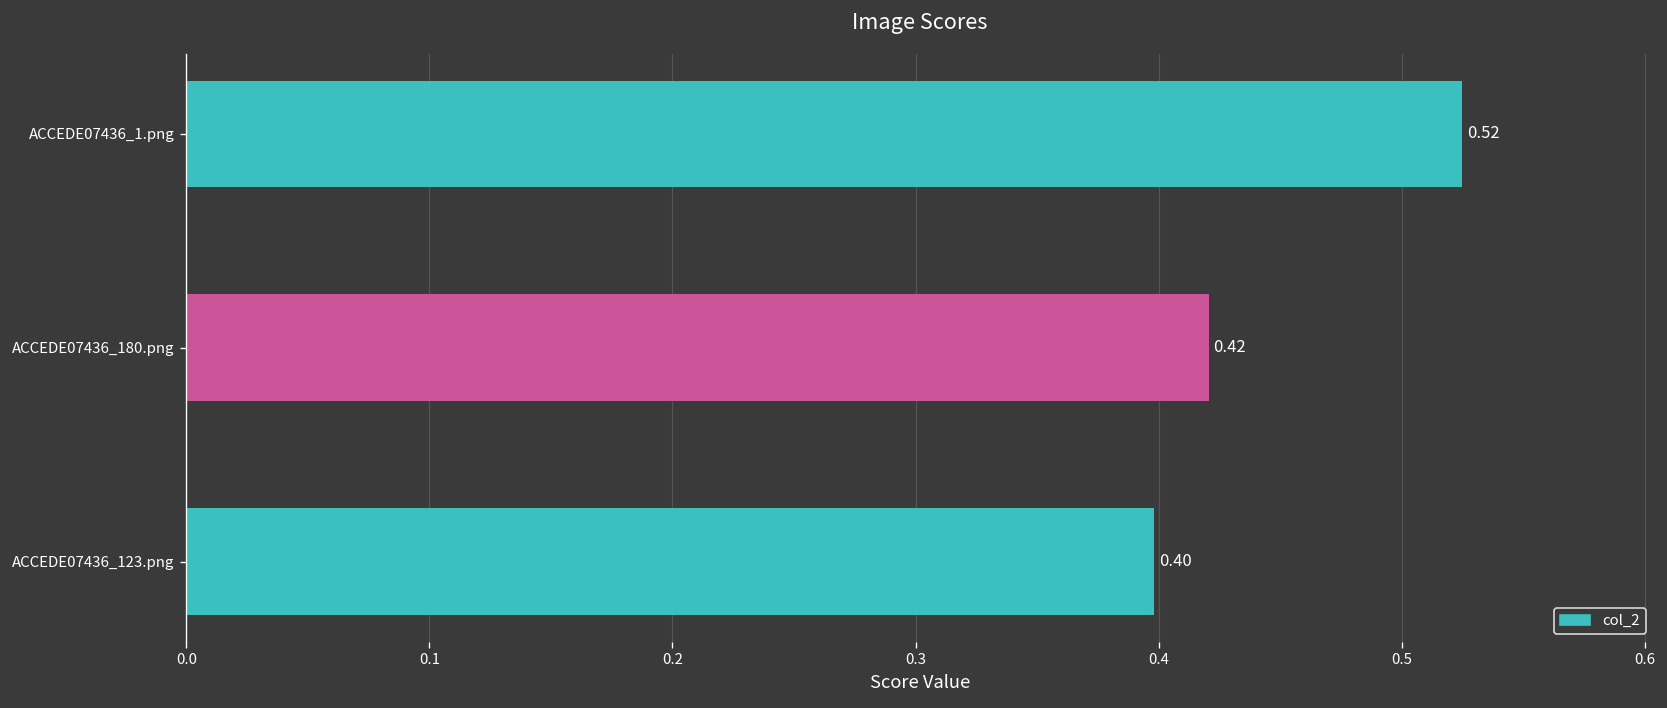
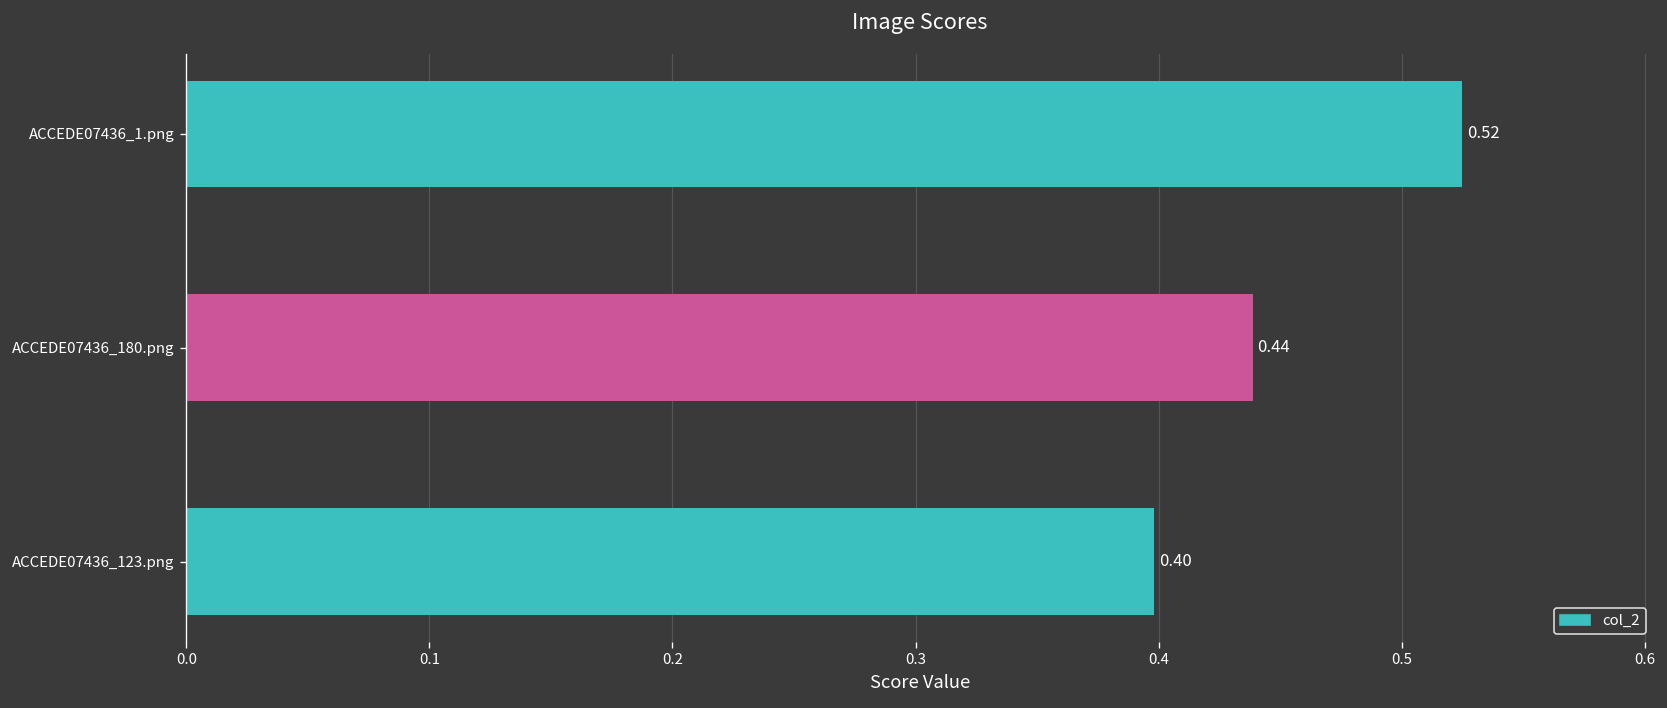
  {
    "ACCEDE07436_1.png": 0.52,
-   "ACCEDE07436_180.png": 0.42,
+   "ACCEDE07436_180.png": 0.44,
    "ACCEDE07436_123.png": 0.40
  }
